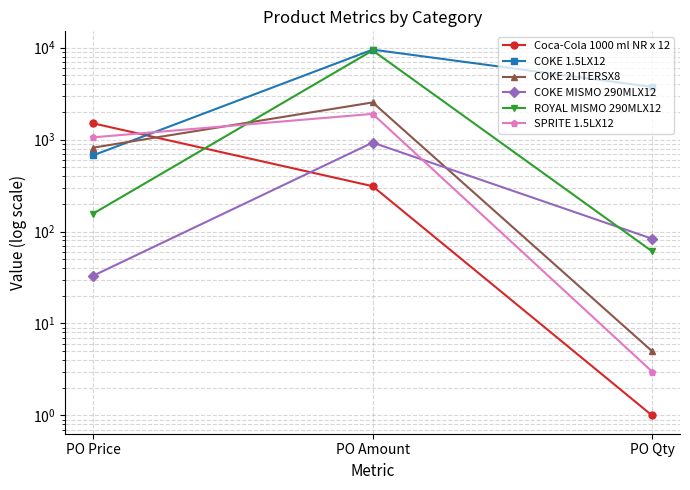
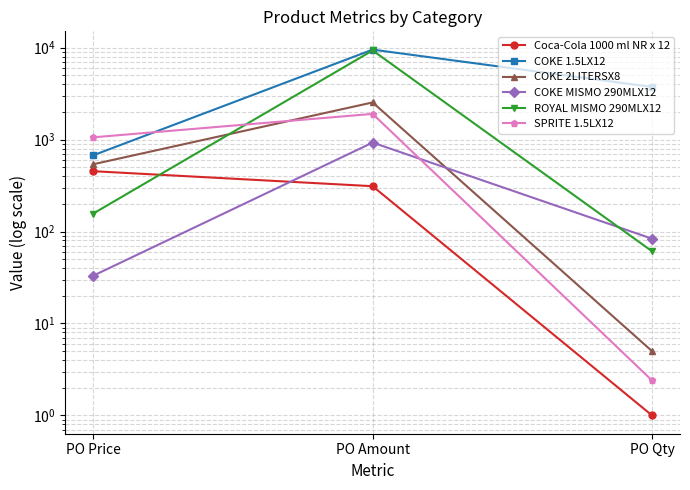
  {
    "Coca-Cola 1000 ml NR x 12": {
-     "PO Price": 1500,
+     "PO Price": 500,
      "PO Amount": 310,
      "PO Qty": 1
    },
    "COKE 1.5LX12": {
      "PO Price": 700
    },
    "COKE 2LITERSX8": {
-     "PO Price": 800,
+     "PO Price": 500,
      "PO Amount": 2500,
      "PO Qty": 5
    },
    "COKE MISMO 290MLX12": {
      "PO Price": 33,
      "PO Amount": 900,
      "PO Qty": 80
    },
    "ROYAL MISMO 290MLX12": {
      "PO Price": 160,
      "PO Qty": 60
    },
    "SPRITE 1.5LX12": {
      "PO Price": 1100,
      "PO Amount": 1900,
-     "PO Qty": 3.0
+     "PO Qty": 2.4
    }
  }
